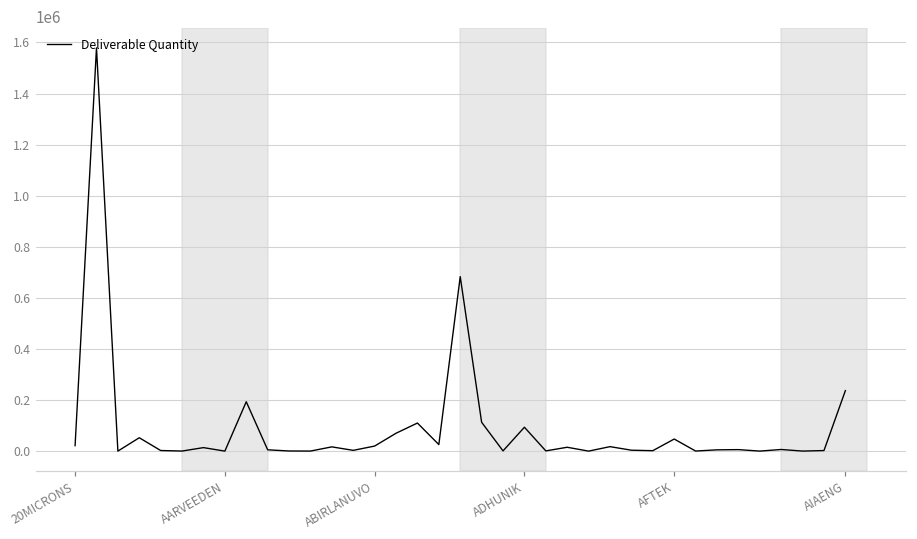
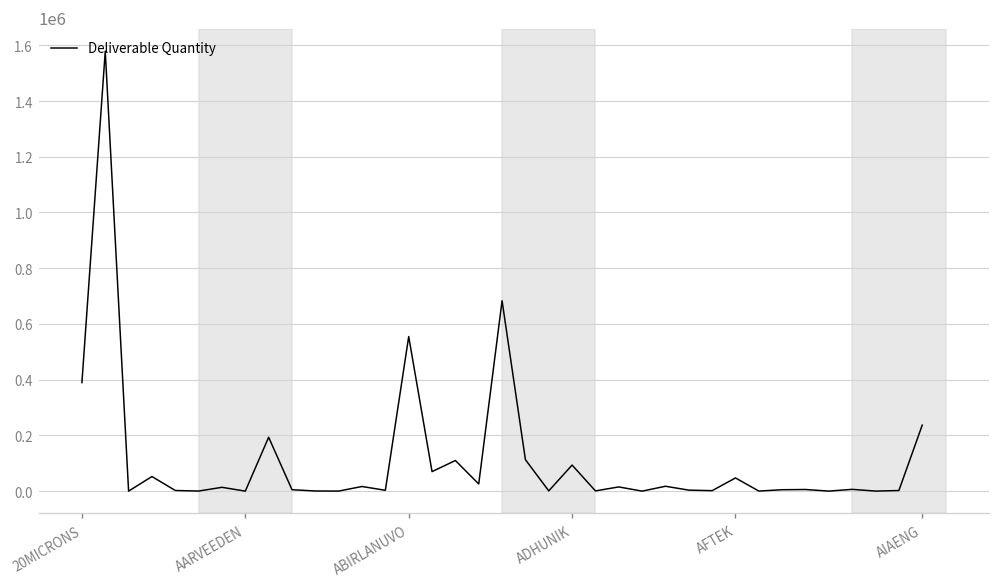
  {
-   "20MICRONS": 20000,
+   "20MICRONS": 390000,
    "AARVEEDEN": 0,
-   "ABIRLANUVO": 20000,
+   "ABIRLANUVO": 550000,
    "ADHUNIK": 90000,
    "AFTEK": 50000,
    "AIAENG": 240000
  }
